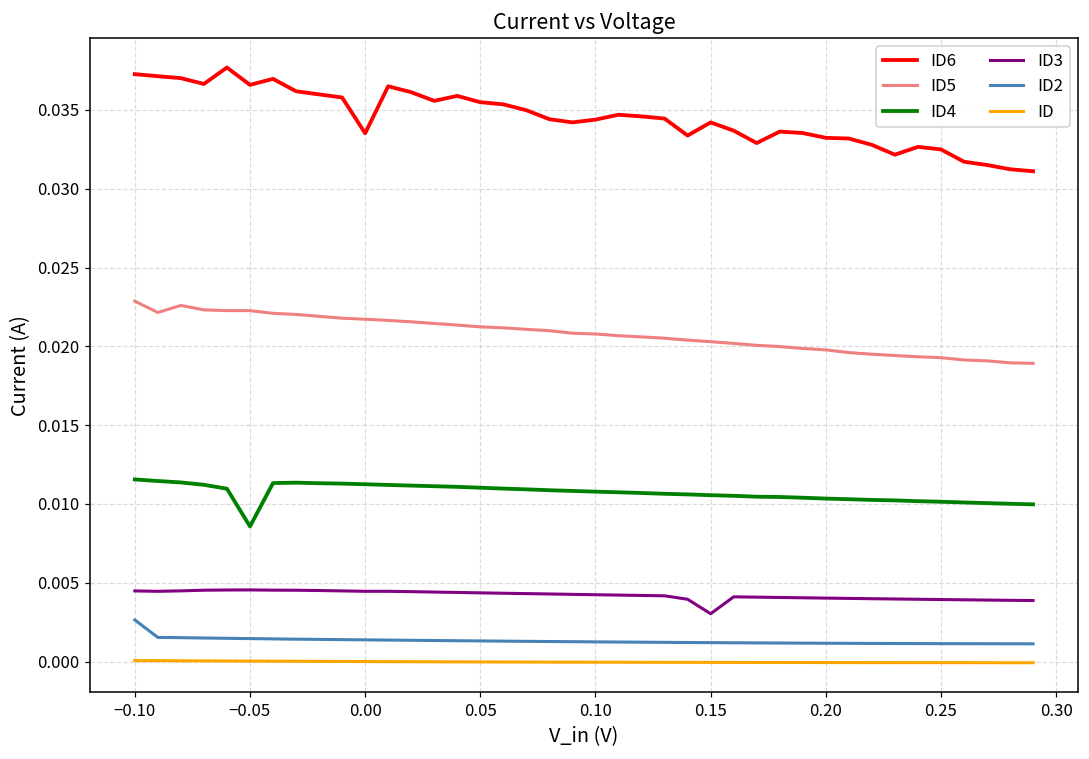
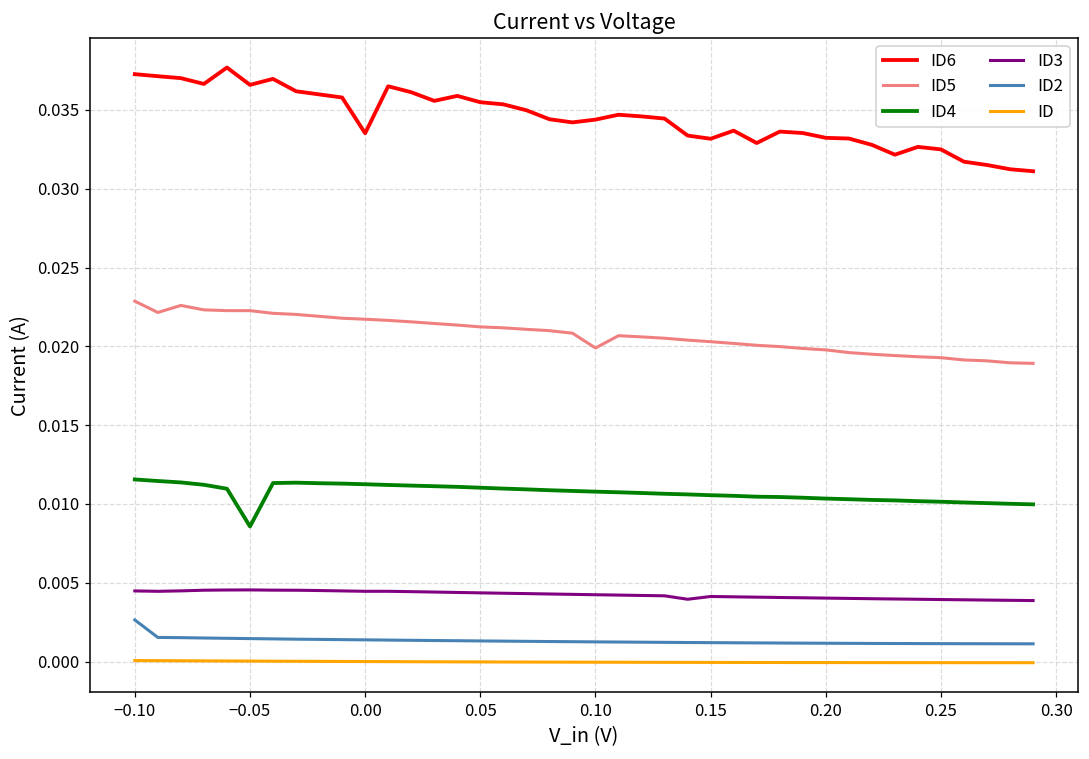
  {
    "ID6": {
      "−0.10": 0.0373,
      "−0.05": 0.0366,
      "0.00": 0.0335,
      "0.05": 0.0355,
      "0.10": 0.0344,
-     "0.15": 0.0342,
+     "0.15": 0.0332,
      "0.20": 0.0332,
      "0.25": 0.0325
    },
    "ID5": {
      "−0.10": 0.0229,
      "−0.05": 0.0223,
      "0.00": 0.0217,
      "0.05": 0.0212,
-     "0.10": 0.0208,
+     "0.10": 0.0199,
      "0.15": 0.0203,
      "0.20": 0.0198,
      "0.25": 0.0193
    },
    "ID4": {
      "−0.10": 0.0116,
      "−0.05": 0.0086,
      "0.00": 0.0113,
      "0.05": 0.0110,
      "0.10": 0.0108,
      "0.15": 0.0106,
      "0.20": 0.0103,
      "0.25": 0.0101
    },
    "ID3": {
      "−0.10": 0.0045,
      "−0.05": 0.0045,
      "0.00": 0.0045,
      "0.05": 0.0044,
      "0.10": 0.0042,
-     "0.15": 0.0030,
+     "0.15": 0.0041,
      "0.20": 0.0040,
      "0.25": 0.0039
    },
    "ID2": {
      "−0.10": 0.0026,
      "−0.05": 0.0015,
      "0.00": 0.0014,
      "0.05": 0.0013,
      "0.10": 0.0012,
      "0.15": 0.0012,
      "0.20": 0.0012,
      "0.25": 0.0011
    },
    "ID": {
      "−0.10": 0.0001,
      "−0.05": 0.0000,
      "0.00": 0.0000,
      "0.05": 0.0000,
      "0.10": 0.0000,
      "0.15": -0.0001,
      "0.20": -0.0001,
      "0.25": -0.0001
    }
  }
